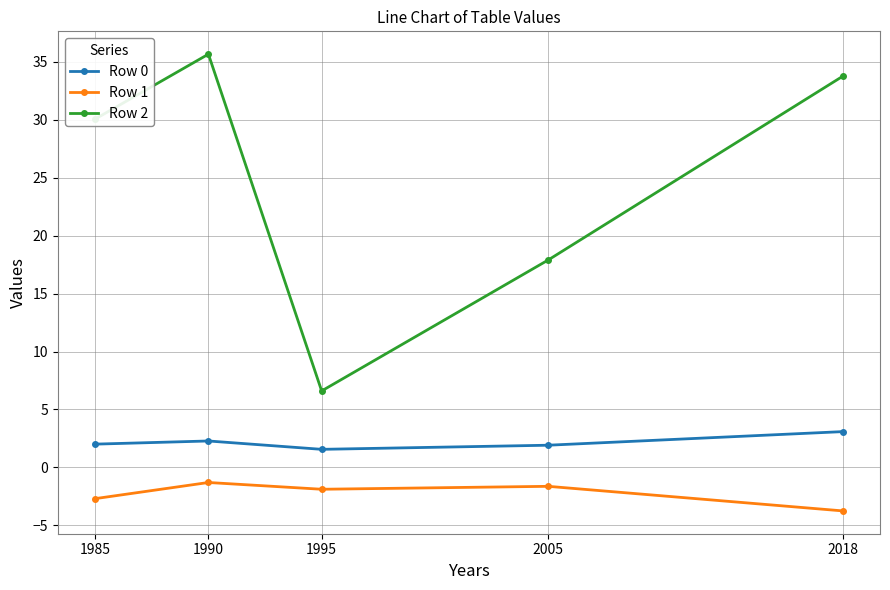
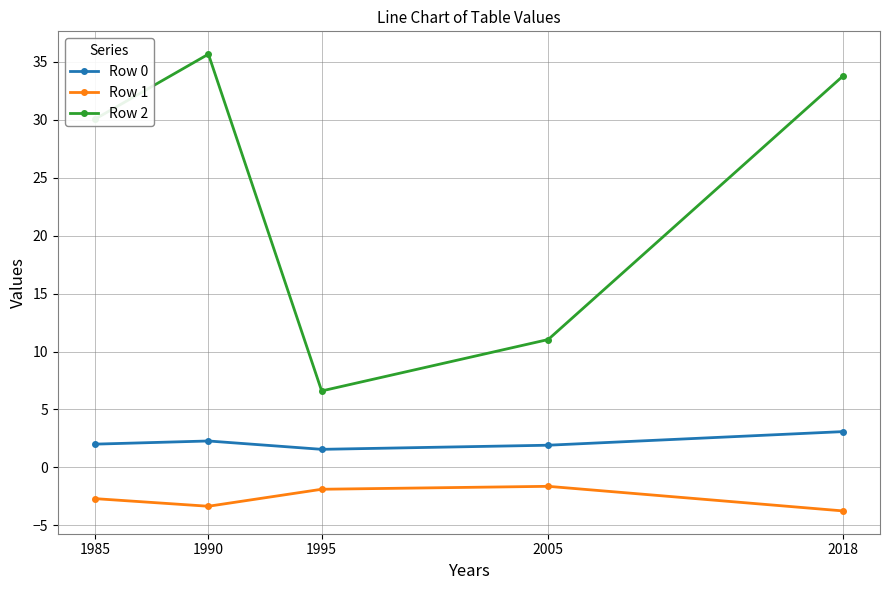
  {
    "Row 0": {
      "1985": 2.0,
      "1990": 2.3,
      "1995": 1.6,
      "2005": 1.9,
      "2018": 3.1
    },
    "Row 1": {
      "1985": -2.7,
-     "1990": -1.3,
+     "1990": -3.4,
      "1995": -1.9,
      "2005": -1.6,
      "2018": -3.8
    },
    "Row 2": {
      "1990": 35.7,
      "1995": 6.6,
-     "2005": 17.9,
+     "2005": 11.0,
      "2018": 33.8
    }
  }
